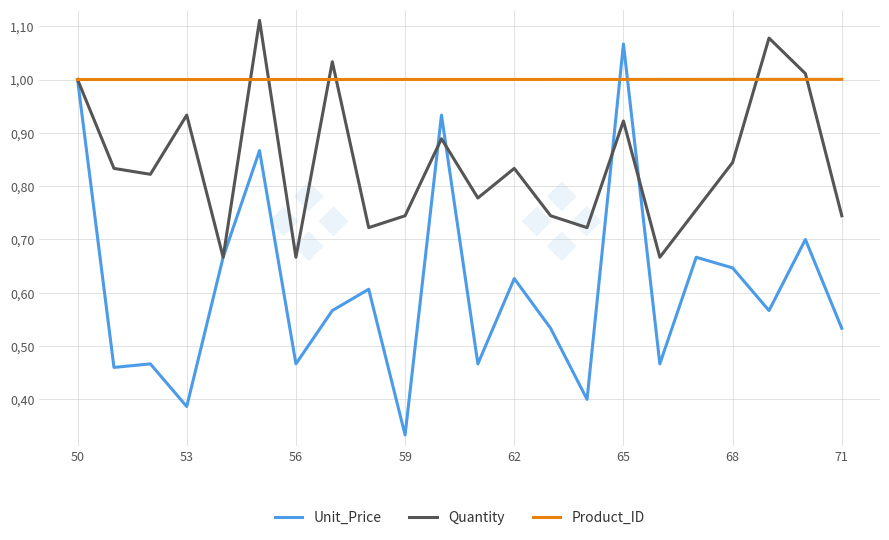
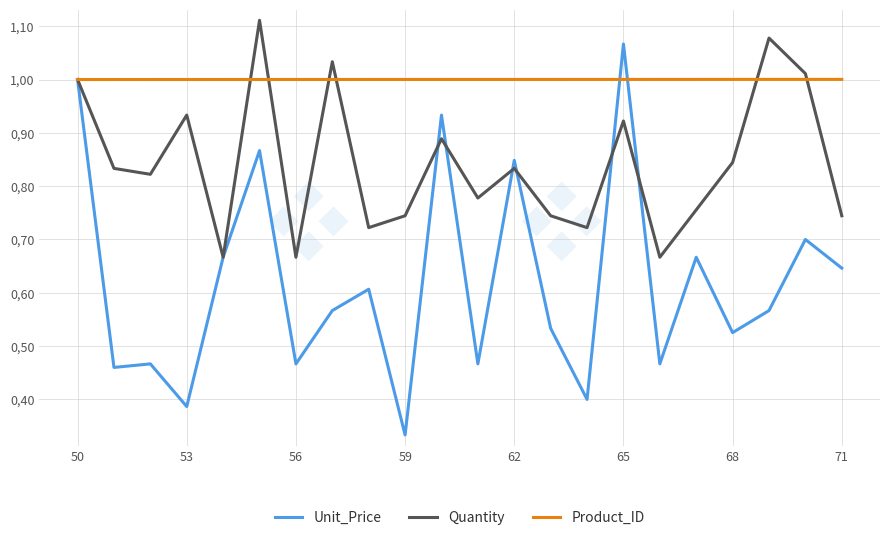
  {
    "Unit_Price": {
      "53": 39,
      "56": 47,
      "59": 33,
-     "62": 63,
+     "62": 85,
      "65": 107,
-     "68": 65,
-     "71": 53
+     "68": 53,
+     "71": 65
    },
    "Quantity": {
      "53": 93,
      "56": 67,
      "59": 74,
      "62": 83,
      "65": 92,
      "68": 84,
      "71": 74
    },
    "Product_ID": {
      "53": 100,
      "56": 100,
      "59": 100,
      "62": 100,
      "65": 100,
      "68": 100,
      "71": 100
    }
  }
